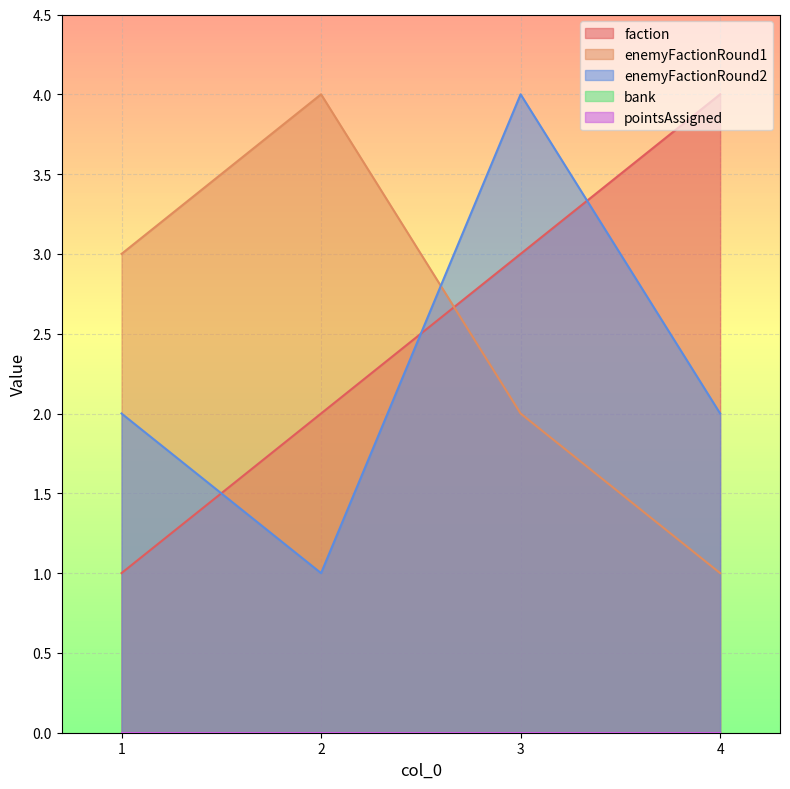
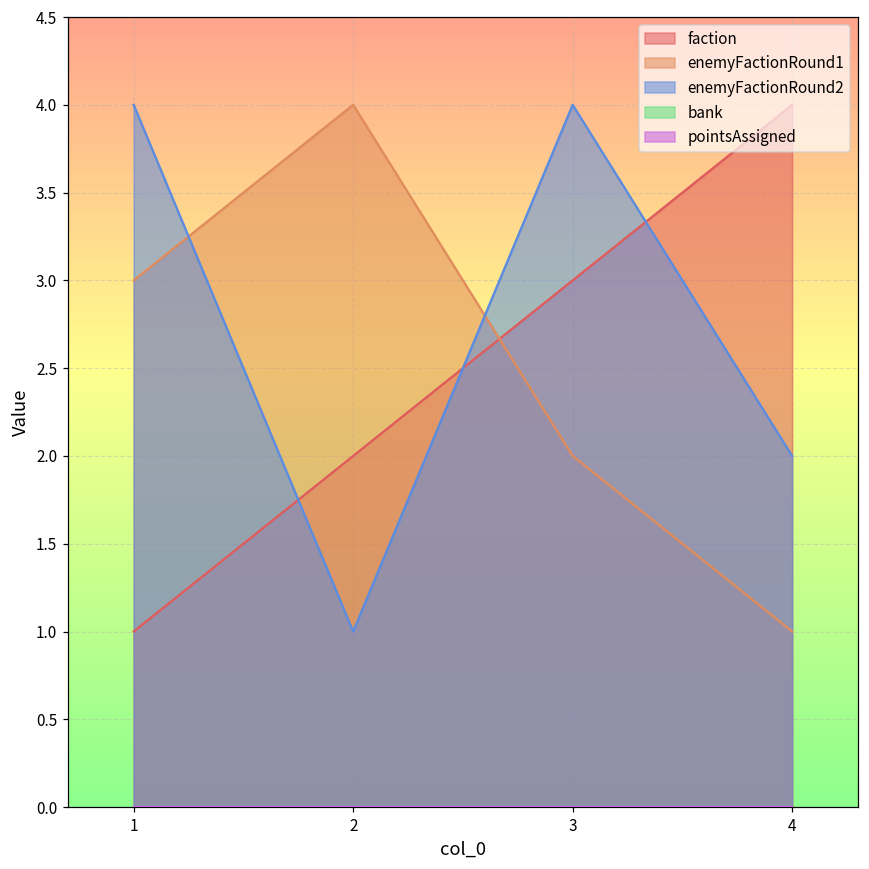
  {
    "enemyFactionRound2": {
-     "1": 2,
+     "1": 4,
      "2": 1,
      "3": 4,
      "4": 2
    },
    "pointsAssigned": {
      "1": 0,
      "2": 0,
      "3": 0,
      "4": 0
    }
  }
